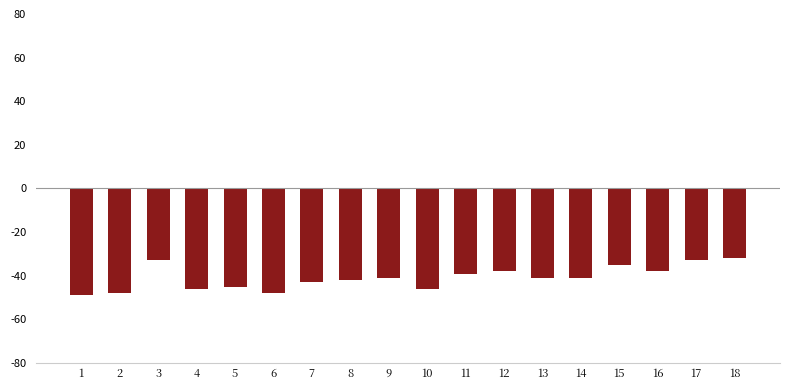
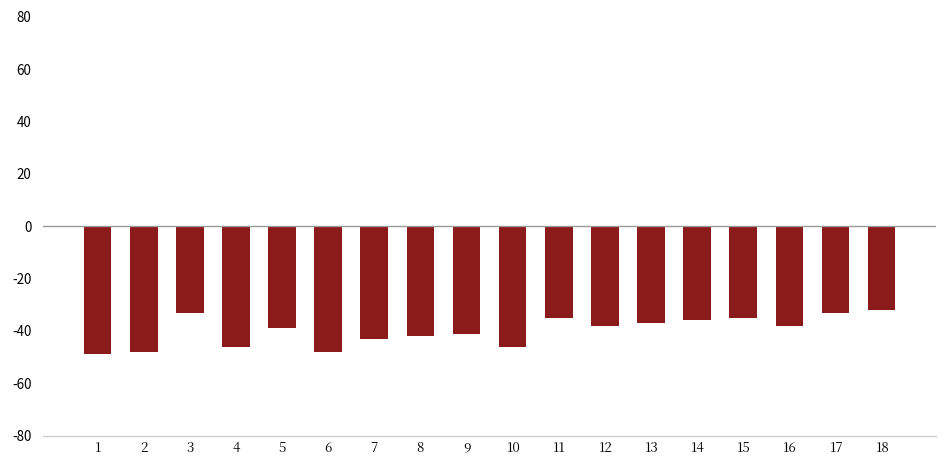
  {
    "1": -49,
    "2": -48,
    "3": -33,
    "4": -46,
-   "5": -45,
+   "5": -39,
    "6": -48,
    "7": -43,
    "8": -42,
    "9": -41,
    "10": -46,
-   "11": -39,
+   "11": -35,
    "12": -38,
-   "13": -41,
-   "14": -41,
+   "13": -37,
+   "14": -36,
    "15": -35,
    "16": -38,
    "17": -33,
    "18": -32
  }
